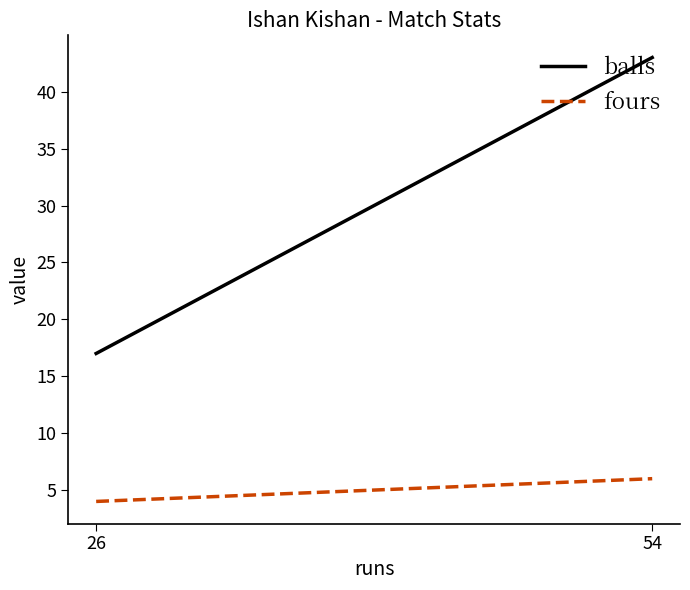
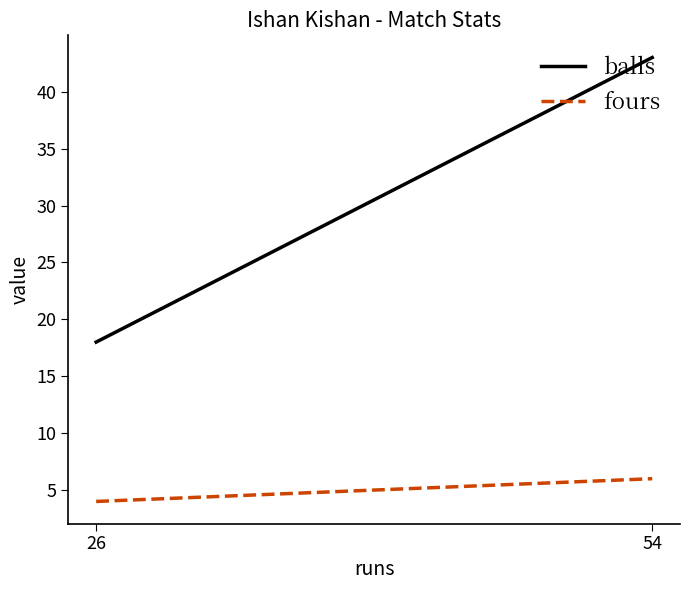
  {
    "balls": {
-     "26": 17,
+     "26": 18,
      "54": 43
    },
    "fours": {
      "26": 4,
      "54": 6
    }
  }
